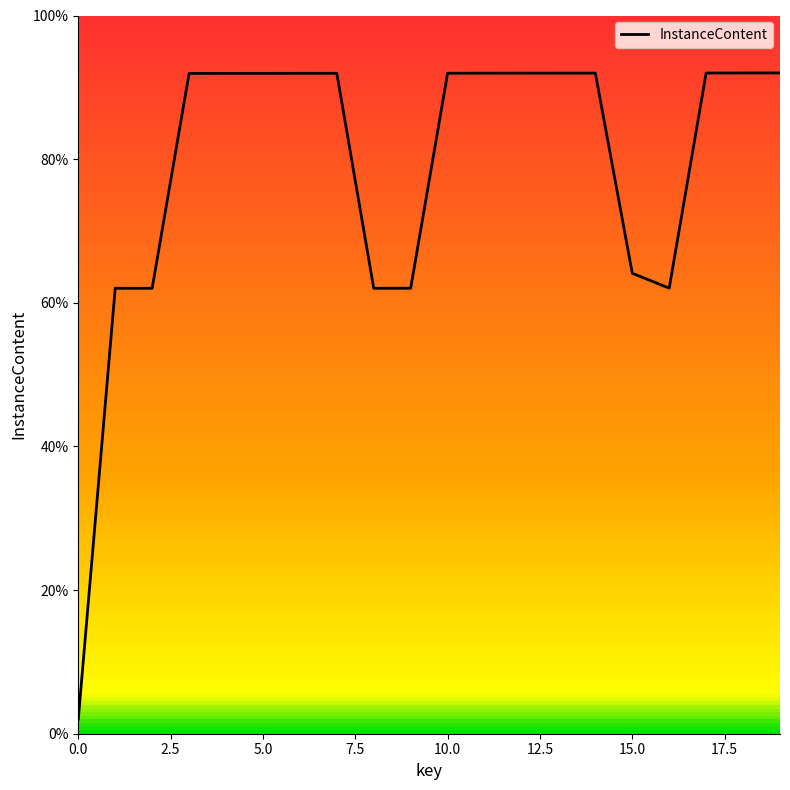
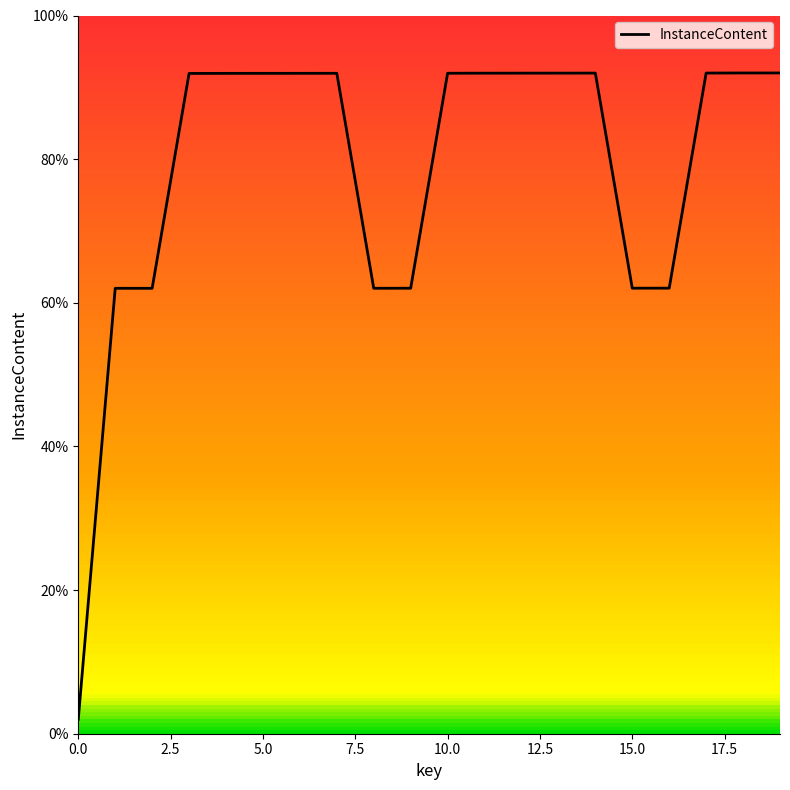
  {
    "0.0": "2%",
    "5.0": "92%",
    "10.0": "92%",
-   "15.0": "64%"
+   "15.0": "62%"
  }
